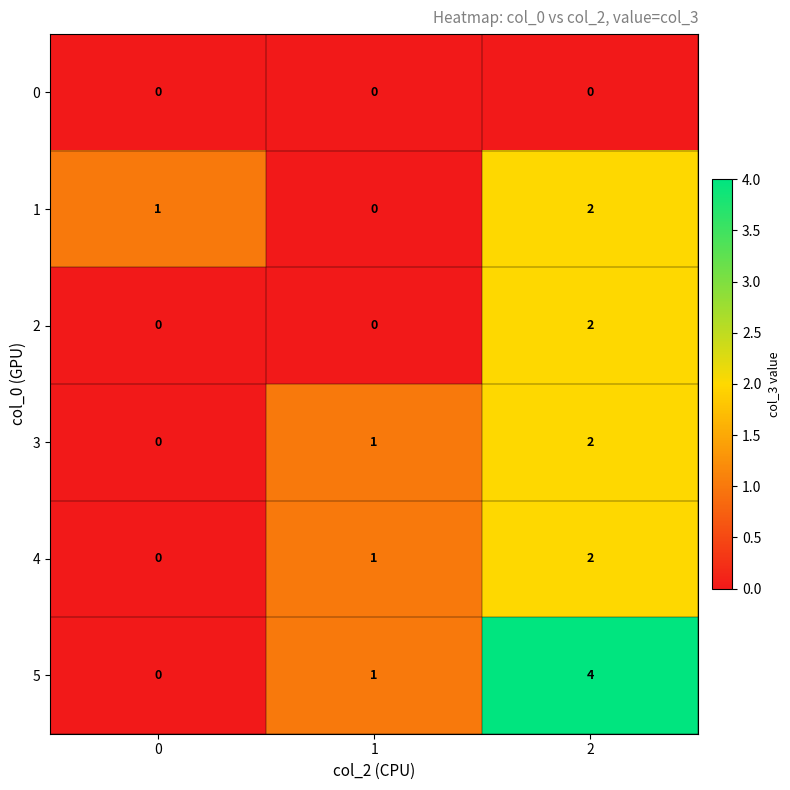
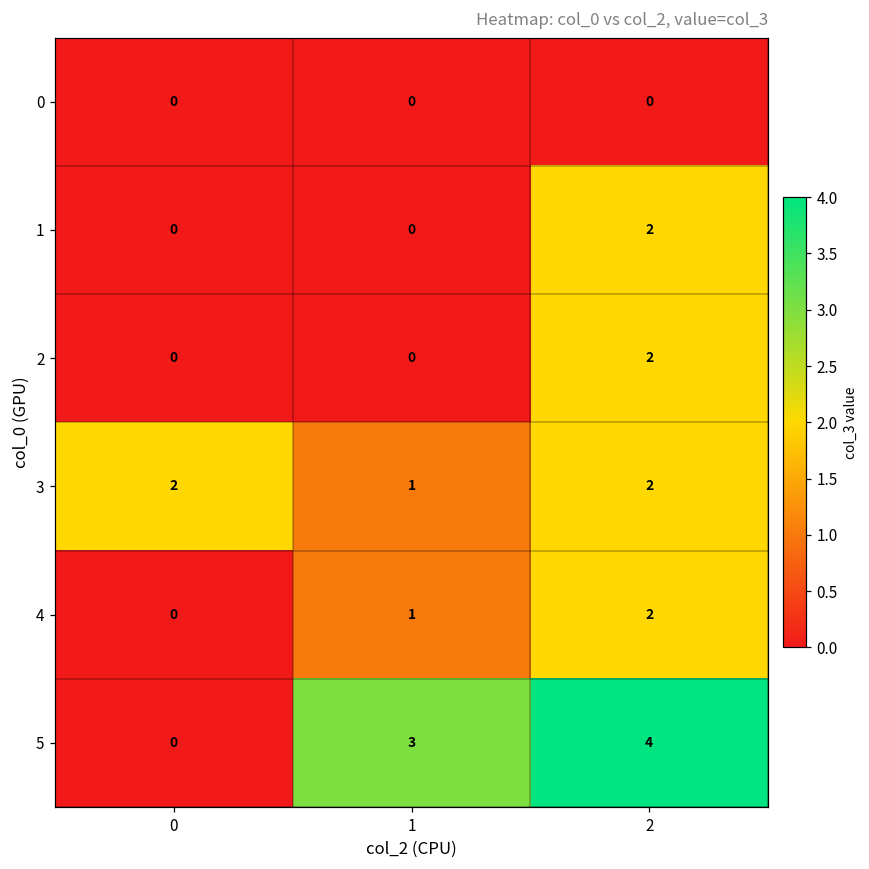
  {
    "0": {
      "0": 0,
      "1": 0,
      "2": 0
    },
    "1": {
-     "0": 1,
+     "0": 0,
      "1": 0,
      "2": 2
    },
    "2": {
      "0": 0,
      "1": 0,
      "2": 2
    },
    "3": {
-     "0": 0,
+     "0": 2,
      "1": 1,
      "2": 2
    },
    "4": {
      "0": 0,
      "1": 1,
      "2": 2
    },
    "5": {
      "0": 0,
-     "1": 1,
+     "1": 3,
      "2": 4
    }
  }
